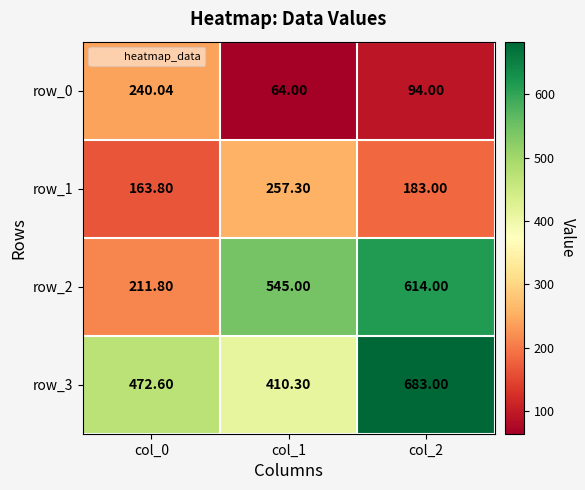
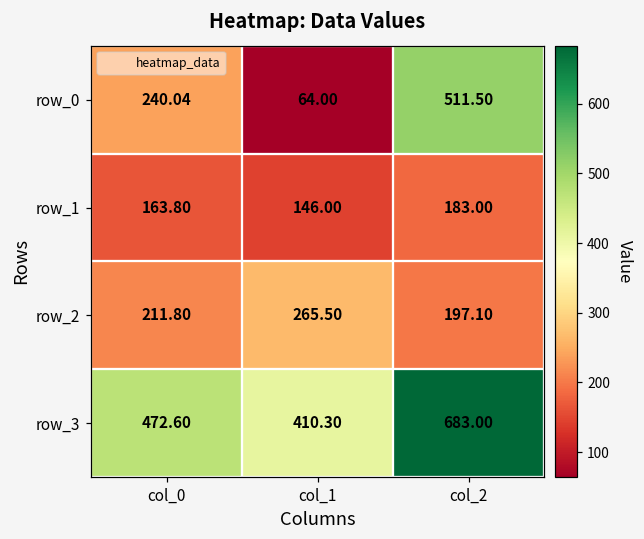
  {
    "row_0": {
      "col_0": 240.04,
      "col_1": 64.00,
-     "col_2": 94.00
+     "col_2": 511.50
    },
    "row_1": {
      "col_0": 163.80,
-     "col_1": 257.30,
+     "col_1": 146.00,
      "col_2": 183.00
    },
    "row_2": {
      "col_0": 211.80,
-     "col_1": 545.00,
-     "col_2": 614.00
+     "col_1": 265.50,
+     "col_2": 197.10
    },
    "row_3": {
      "col_0": 472.60,
      "col_1": 410.30,
      "col_2": 683.00
    }
  }
